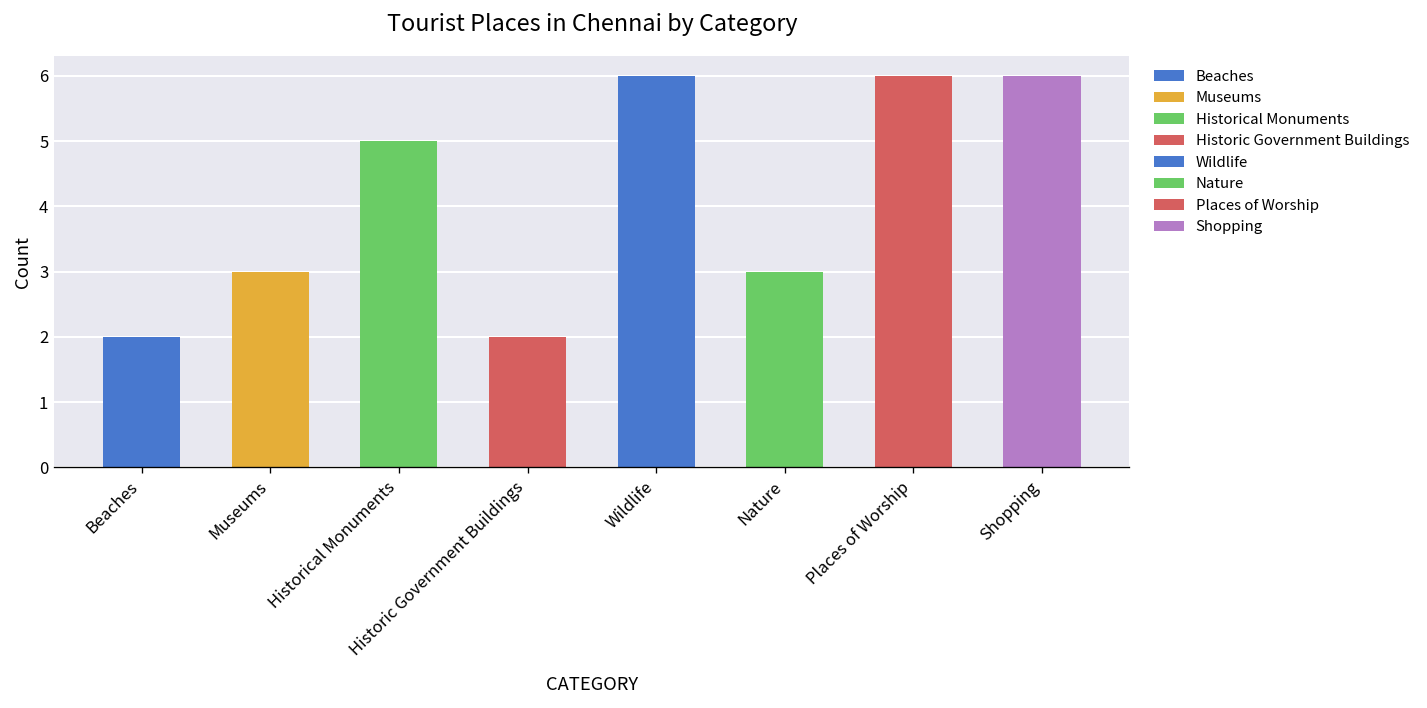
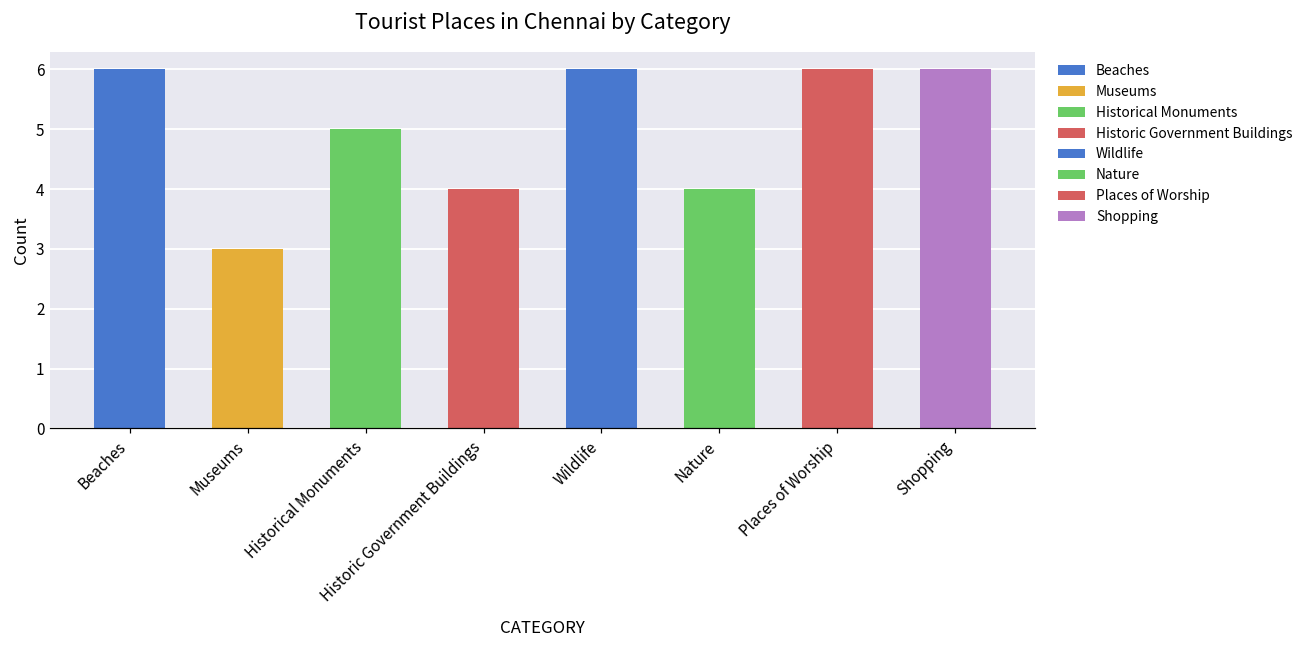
  {
-   "Beaches": 2,
+   "Beaches": 6,
    "Museums": 3,
    "Historical Monuments": 5,
-   "Historic Government Buildings": 2,
+   "Historic Government Buildings": 4,
    "Wildlife": 6,
-   "Nature": 3,
+   "Nature": 4,
    "Places of Worship": 6,
    "Shopping": 6
  }
